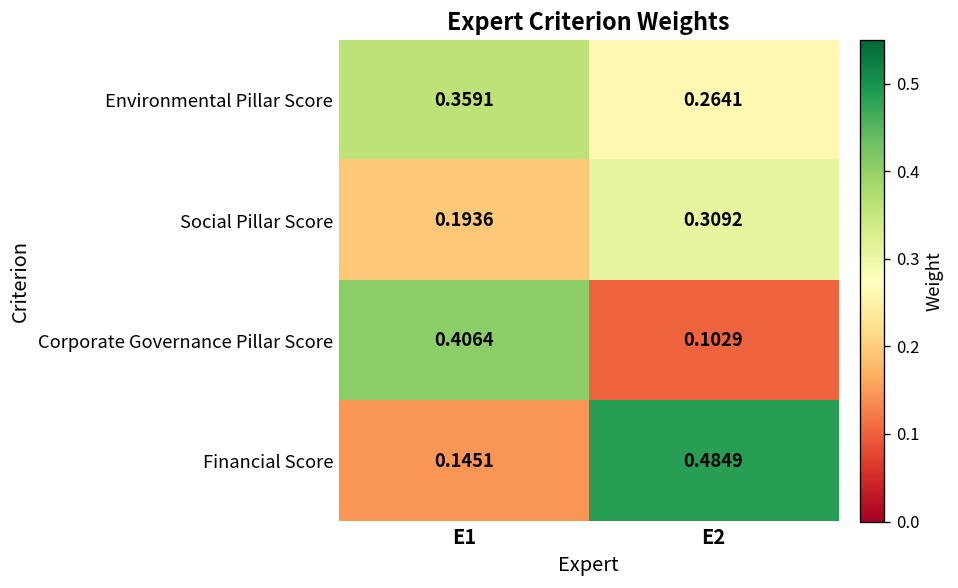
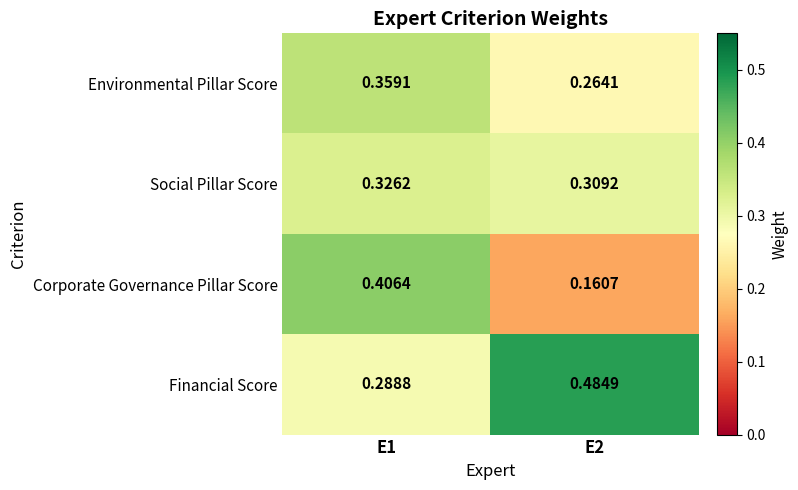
  {
    "Environmental Pillar Score": {
      "E1": 0.3591,
      "E2": 0.2641
    },
    "Social Pillar Score": {
-     "E1": 0.1936,
+     "E1": 0.3262,
      "E2": 0.3092
    },
    "Corporate Governance Pillar Score": {
      "E1": 0.4064,
-     "E2": 0.1029
+     "E2": 0.1607
    },
    "Financial Score": {
-     "E1": 0.1451,
+     "E1": 0.2888,
      "E2": 0.4849
    }
  }
